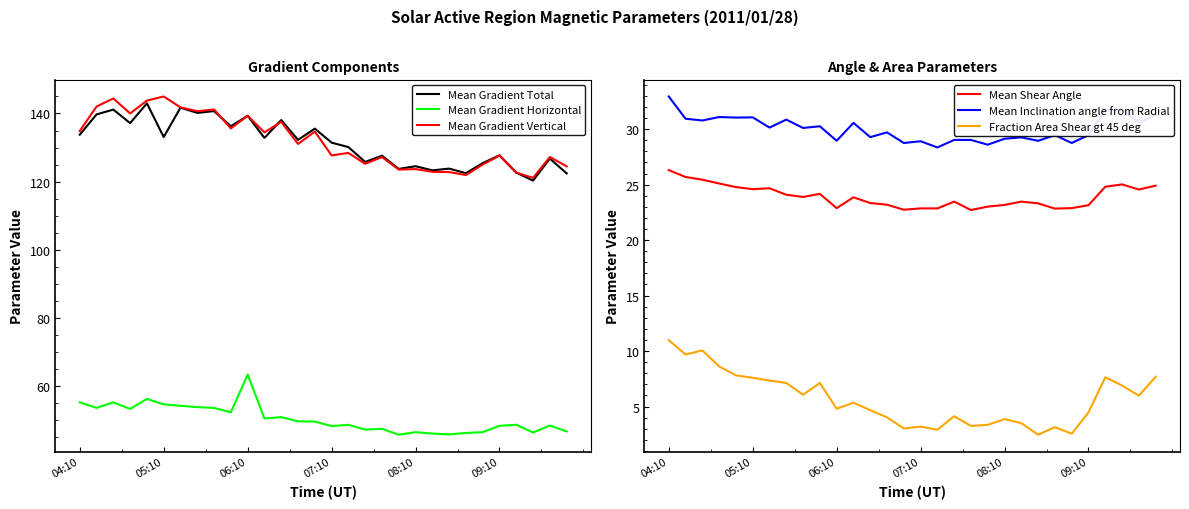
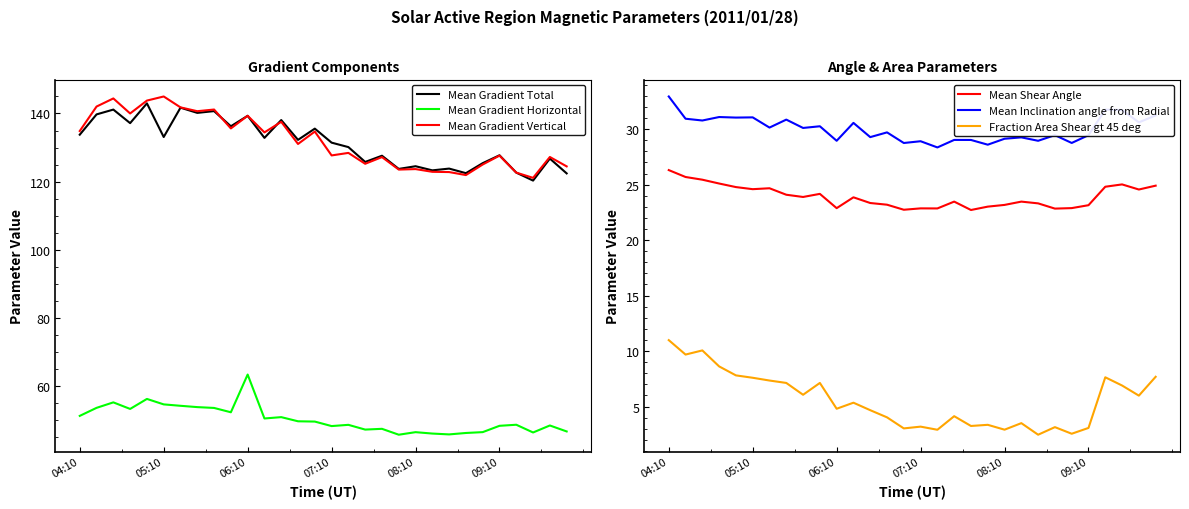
  {
    "Gradient Components": {
      "Mean Gradient Total": {
        "04:10": 134,
        "05:10": 133,
        "07:10": 131,
        "08:10": 125
      },
      "Mean Gradient Horizontal": {
-       "04:10": 55,
+       "04:10": 51,
        "05:10": 55,
        "06:10": 63,
        "07:10": 48,
        "08:10": 47,
        "09:10": 48
      },
      "Mean Gradient Vertical": {
        "04:10": 135,
        "05:10": 145,
        "07:10": 128,
        "08:10": 124
      }
    },
    "Angle & Area Parameters": {
      "Mean Shear Angle": {
        "04:10": 26.3,
        "05:10": 24.6,
        "06:10": 22.9,
        "07:10": 22.9,
        "08:10": 23.2,
        "09:10": 23.1
      },
      "Mean Inclination angle from Radial": {
        "04:10": 32.9,
        "05:10": 31.1,
        "06:10": 29.0,
        "07:10": 28.9,
        "08:10": 29.1
      },
      "Fraction Area Shear gt 45 deg": {
        "04:10": 11.0,
        "05:10": 7.6,
        "06:10": 4.8,
        "07:10": 3.2,
-       "08:10": 3.9,
-       "09:10": 4.5
+       "08:10": 2.9,
+       "09:10": 3.1
      }
    }
  }
